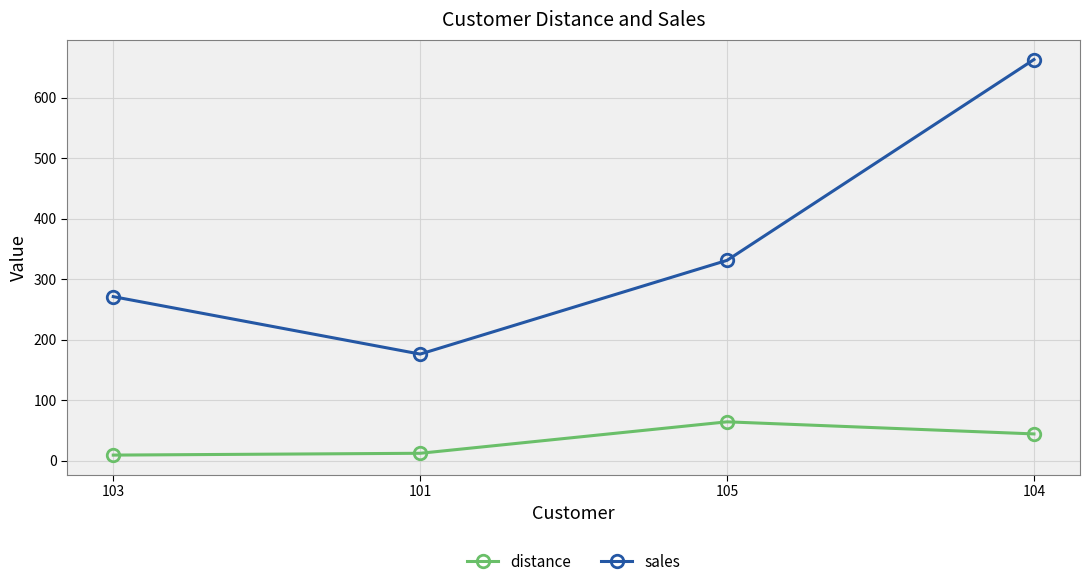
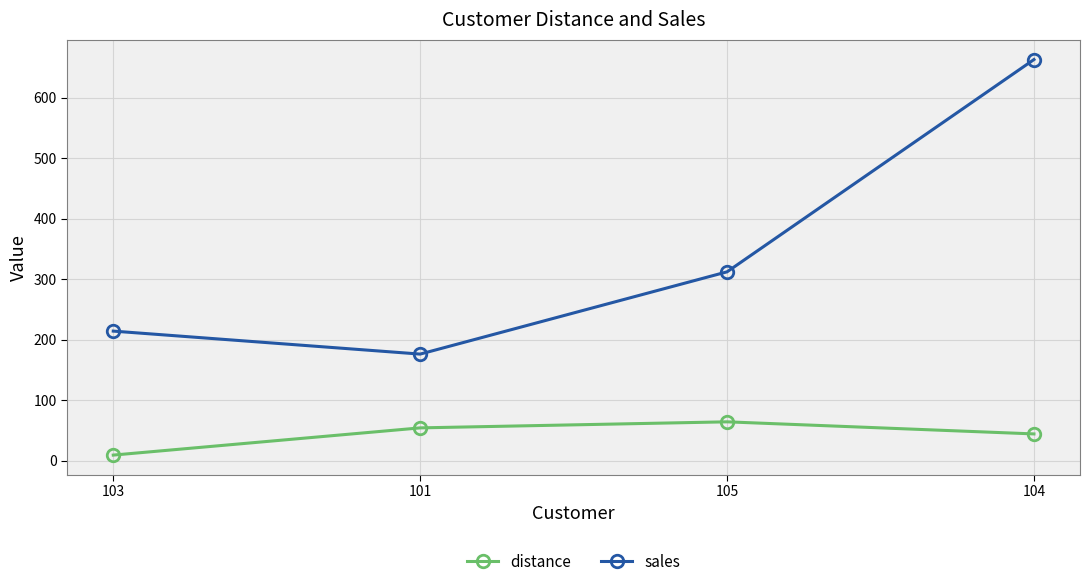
  {
    "distance": {
      "103": 10,
-     "101": 10,
+     "101": 50,
      "105": 60,
      "104": 40
    },
    "sales": {
-     "103": 270,
+     "103": 210,
      "101": 180,
-     "105": 330,
+     "105": 310,
      "104": 660
    }
  }
